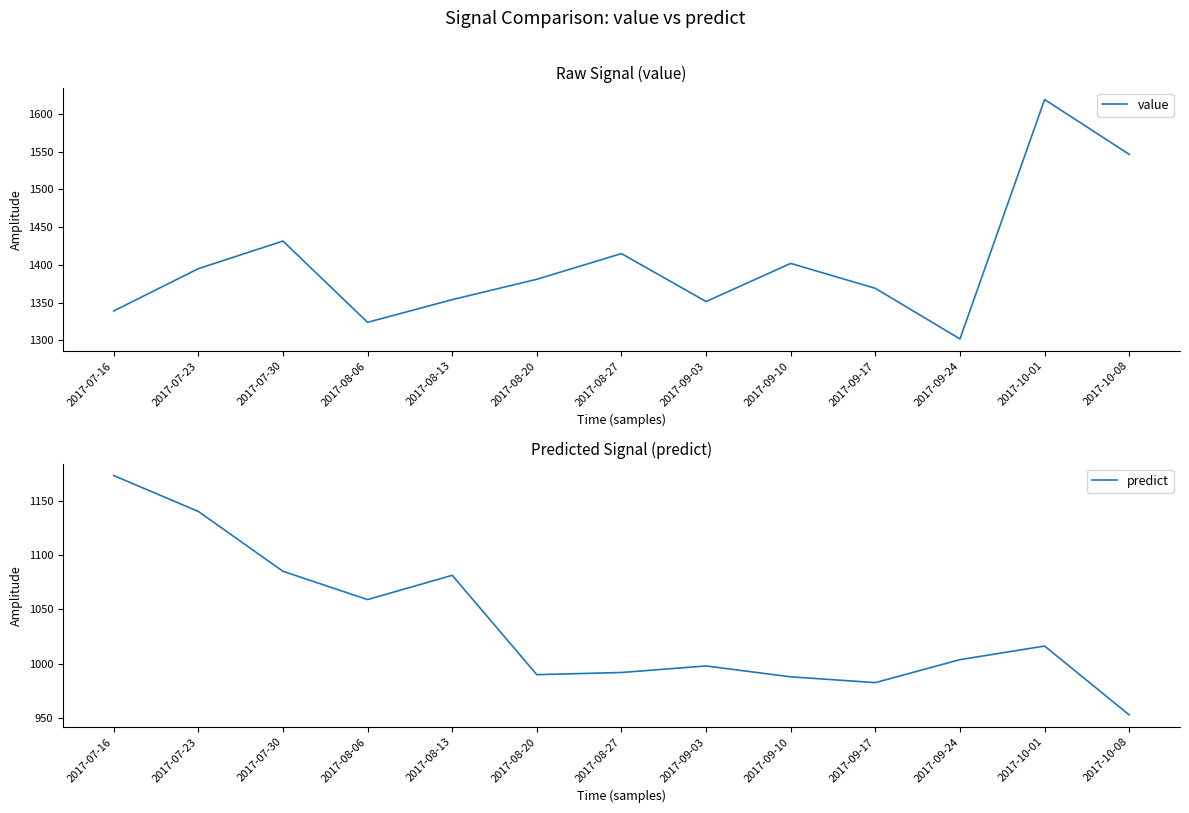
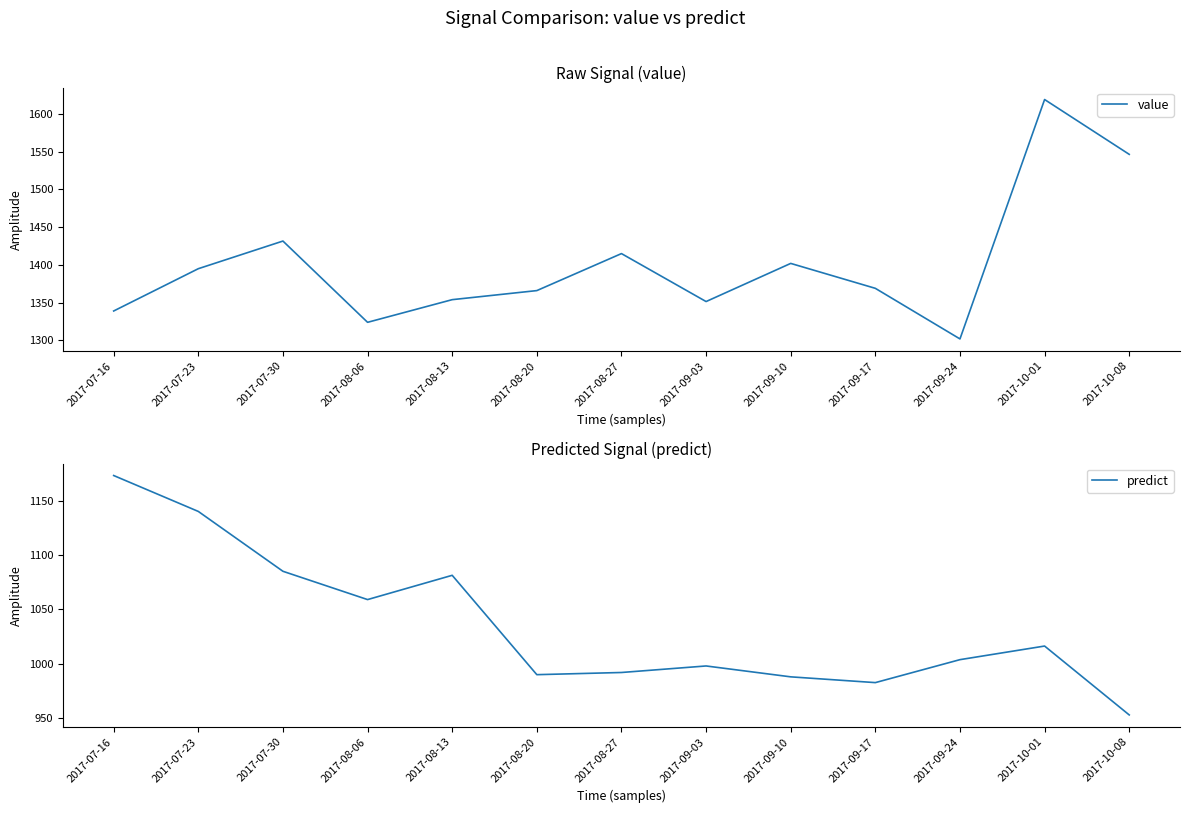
  {
    "Raw Signal (value)": {
      "2017-07-16": 1340,
      "2017-07-23": 1400,
      "2017-07-30": 1430,
      "2017-08-06": 1320,
      "2017-08-13": 1350,
-     "2017-08-20": 1380,
+     "2017-08-20": 1370,
      "2017-08-27": 1420,
      "2017-09-03": 1350,
      "2017-09-10": 1400,
      "2017-09-17": 1370,
      "2017-09-24": 1300,
      "2017-10-01": 1620,
      "2017-10-08": 1550
    },
    "Predicted Signal (predict)": {
      "2017-07-16": 1173,
      "2017-07-23": 1140,
      "2017-07-30": 1085,
      "2017-08-06": 1059,
      "2017-08-13": 1081,
      "2017-08-20": 990,
      "2017-08-27": 992,
      "2017-09-03": 998,
      "2017-09-10": 988,
      "2017-09-17": 983,
      "2017-09-24": 1004,
      "2017-10-01": 1016,
      "2017-10-08": 953
    }
  }
